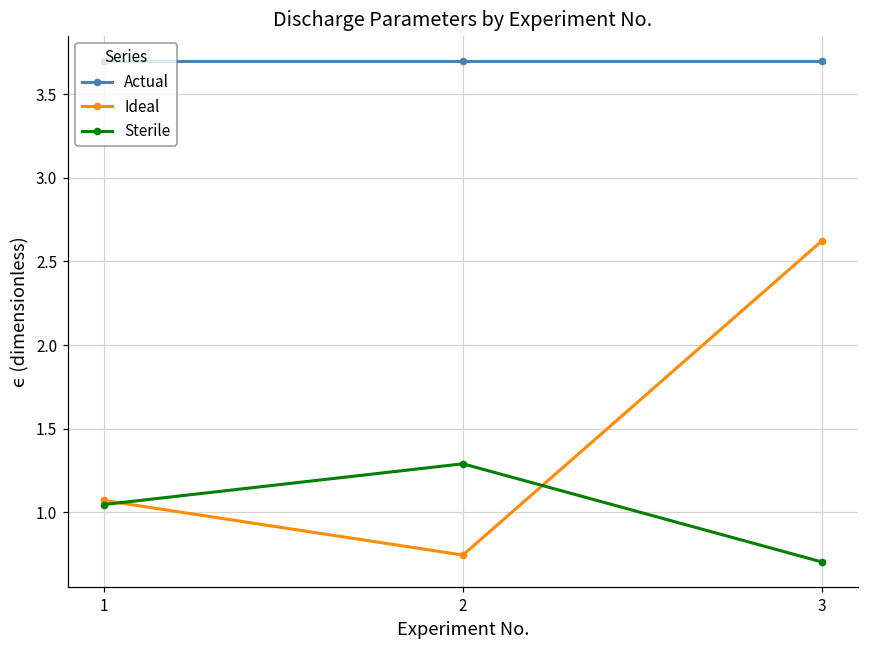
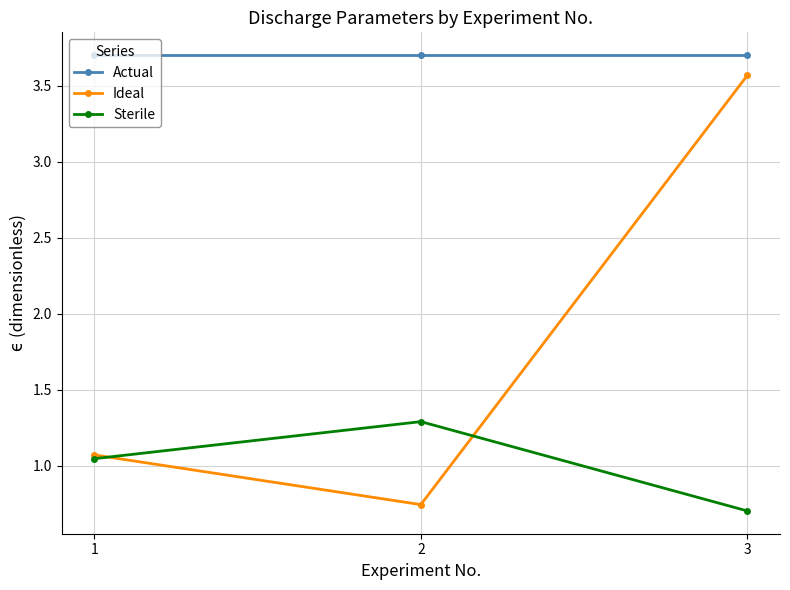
  {
    "Actual": {
      "2": 3.70,
      "3": 3.70
    },
    "Ideal": {
      "1": 1.07,
      "2": 0.74,
-     "3": 2.62
+     "3": 3.57
    },
    "Sterile": {
      "1": 1.05,
      "2": 1.29,
      "3": 0.70
    }
  }
